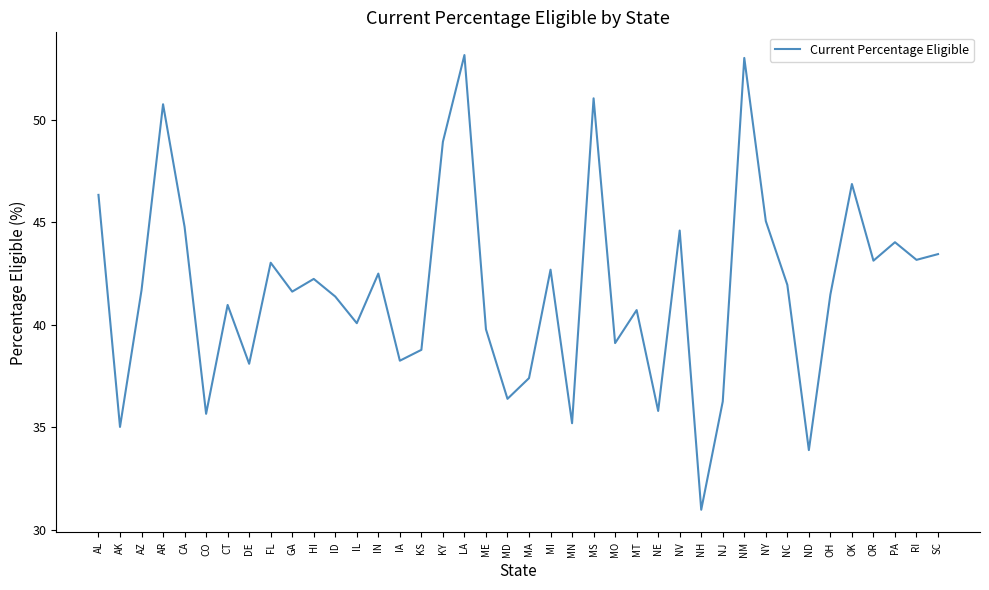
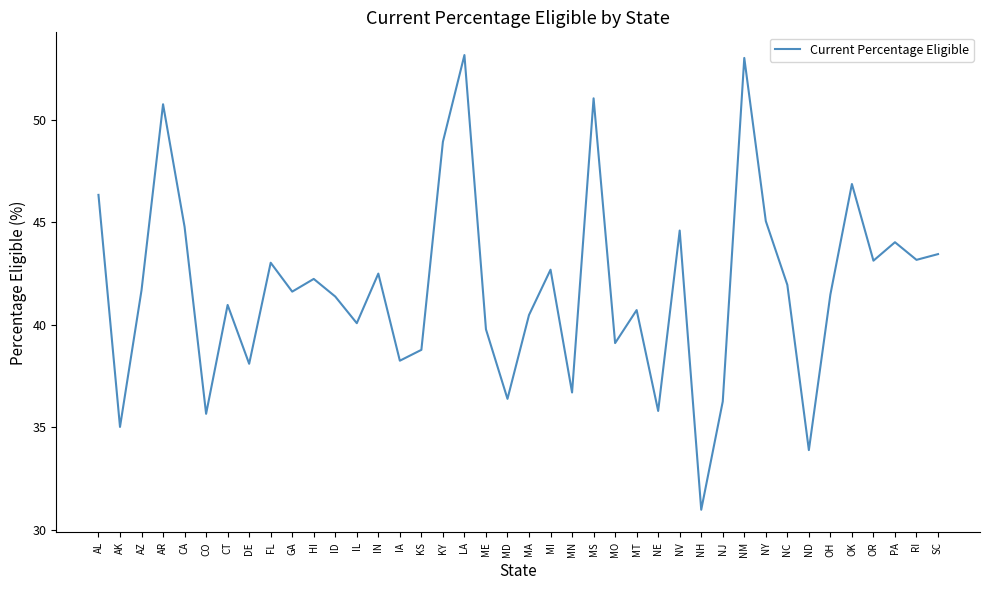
  {
    "AL": 46.3,
    "AK": 35.0,
    "AZ": 41.7,
    "AR": 50.8,
    "CA": 44.8,
    "CO": 35.7,
    "CT": 41.0,
    "DE": 38.1,
    "FL": 43.0,
    "GA": 41.6,
    "HI": 42.2,
    "ID": 41.4,
    "IL": 40.1,
    "IN": 42.5,
    "IA": 38.3,
    "KS": 38.8,
    "KY": 48.9,
    "LA": 53.2,
    "ME": 39.8,
    "MD": 36.4,
-   "MA": 37.4,
+   "MA": 40.5,
    "MI": 42.7,
-   "MN": 35.2,
+   "MN": 36.7,
    "MS": 51.1,
    "MO": 39.1,
    "MT": 40.7,
    "NE": 35.8,
    "NV": 44.6,
    "NH": 31.0,
    "NJ": 36.3,
    "NM": 53.0,
    "NY": 45.1,
    "NC": 42.0,
    "ND": 33.9,
    "OH": 41.5,
    "OK": 46.9,
    "OR": 43.1,
    "PA": 44.0,
    "RI": 43.2,
    "SC": 43.5
  }
